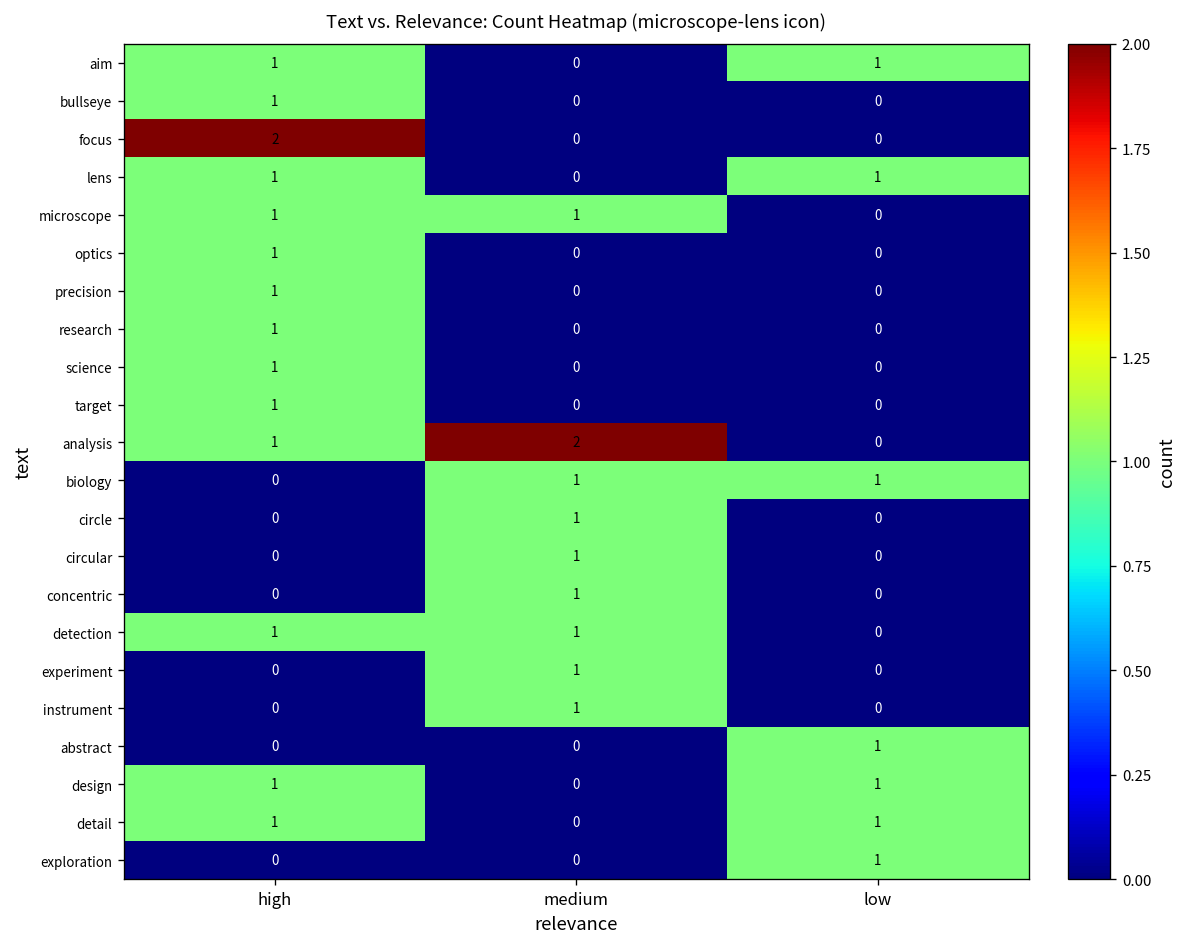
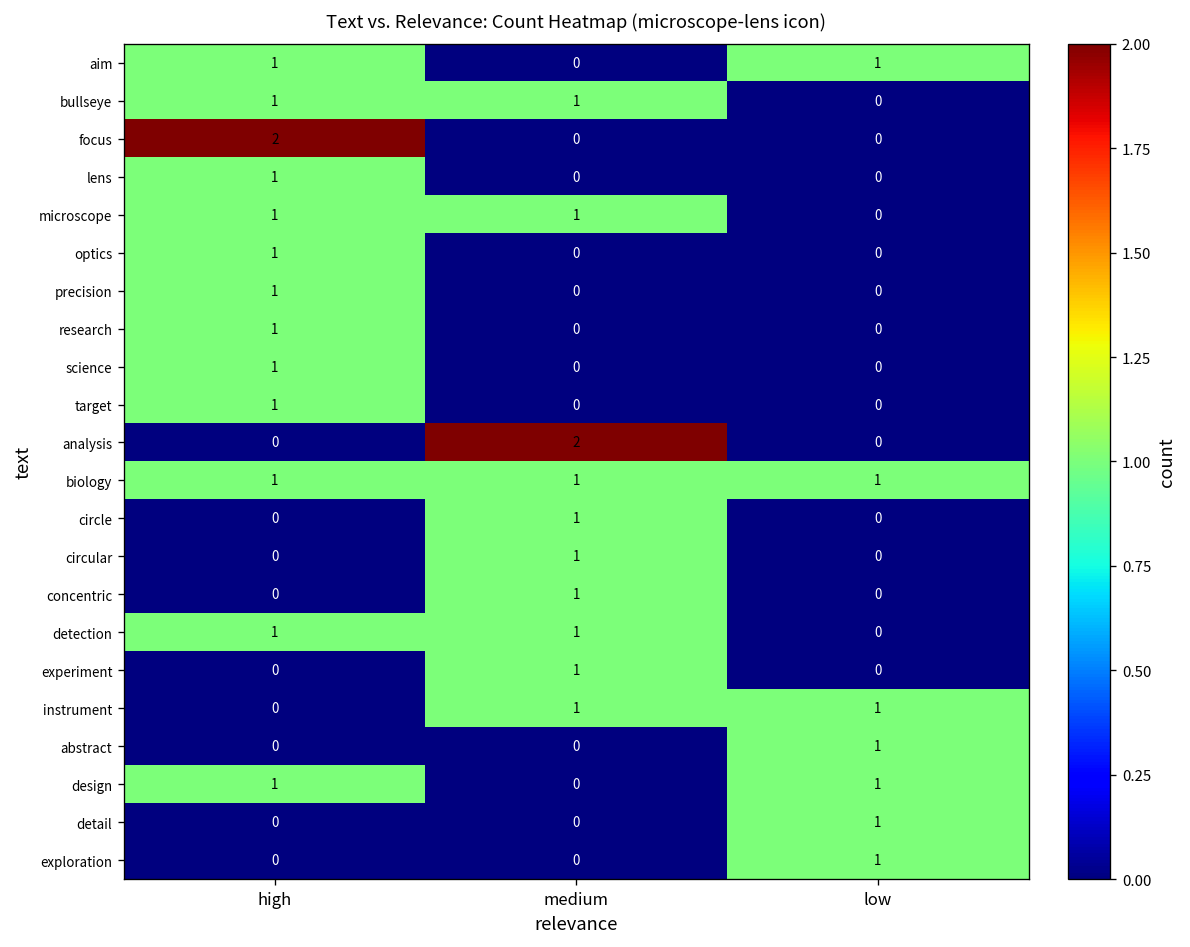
  {
    "aim": {
      "high": 1,
      "medium": 0,
      "low": 1
    },
    "bullseye": {
      "high": 1,
-     "medium": 0,
+     "medium": 1,
      "low": 0
    },
    "focus": {
      "high": 2,
      "medium": 0,
      "low": 0
    },
    "lens": {
      "high": 1,
      "medium": 0,
-     "low": 1
+     "low": 0
    },
    "microscope": {
      "high": 1,
      "medium": 1,
      "low": 0
    },
    "optics": {
      "high": 1,
      "medium": 0,
      "low": 0
    },
    "precision": {
      "high": 1,
      "medium": 0,
      "low": 0
    },
    "research": {
      "high": 1,
      "medium": 0,
      "low": 0
    },
    "science": {
      "high": 1,
      "medium": 0,
      "low": 0
    },
    "target": {
      "high": 1,
      "medium": 0,
      "low": 0
    },
    "analysis": {
-     "high": 1,
+     "high": 0,
      "medium": 2,
      "low": 0
    },
    "biology": {
-     "high": 0,
+     "high": 1,
      "medium": 1,
      "low": 1
    },
    "circle": {
      "high": 0,
      "medium": 1,
      "low": 0
    },
    "circular": {
      "high": 0,
      "medium": 1,
      "low": 0
    },
    "concentric": {
      "high": 0,
      "medium": 1,
      "low": 0
    },
    "detection": {
      "high": 1,
      "medium": 1,
      "low": 0
    },
    "experiment": {
      "high": 0,
      "medium": 1,
      "low": 0
    },
    "instrument": {
      "high": 0,
      "medium": 1,
-     "low": 0
+     "low": 1
    },
    "abstract": {
      "high": 0,
      "medium": 0,
      "low": 1
    },
    "design": {
      "high": 1,
      "medium": 0,
      "low": 1
    },
    "detail": {
-     "high": 1,
+     "high": 0,
      "medium": 0,
      "low": 1
    },
    "exploration": {
      "high": 0,
      "medium": 0,
      "low": 1
    }
  }
